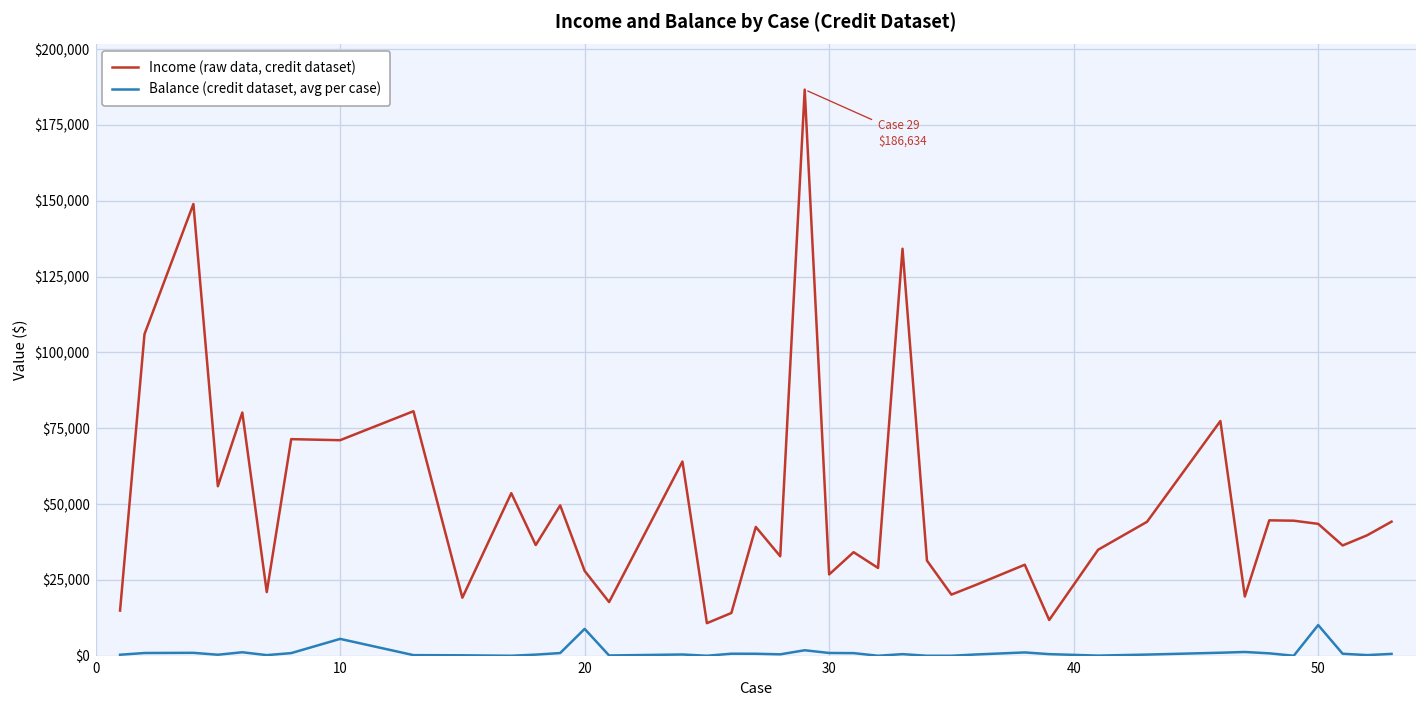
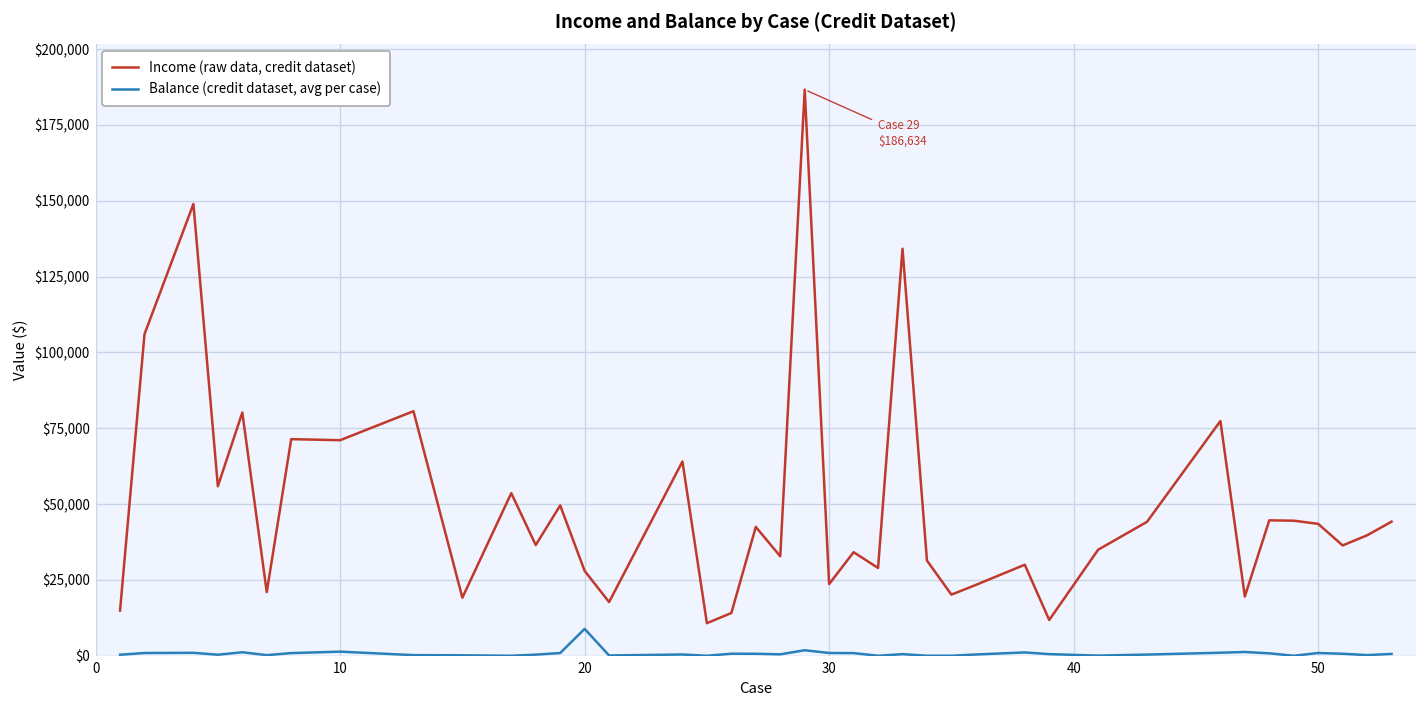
  {
    "Income (raw data, credit dataset)": {
      "10": "$71,000",
      "20": "$28,000",
-     "30": "$27,000",
+     "30": "$24,000",
      "50": "$43,000"
    },
    "Balance (credit dataset, avg per case)": {
-     "10": "$6,000",
+     "10": "$1,000",
      "20": "$9,000",
      "30": "$1,000",
-     "50": "$10,000"
+     "50": "$1,000"
    }
  }
